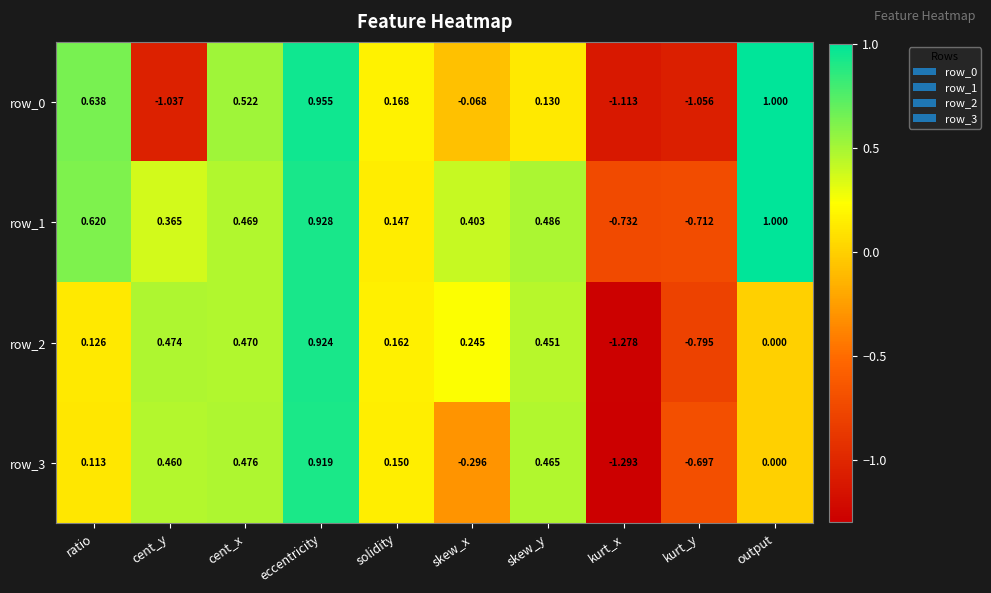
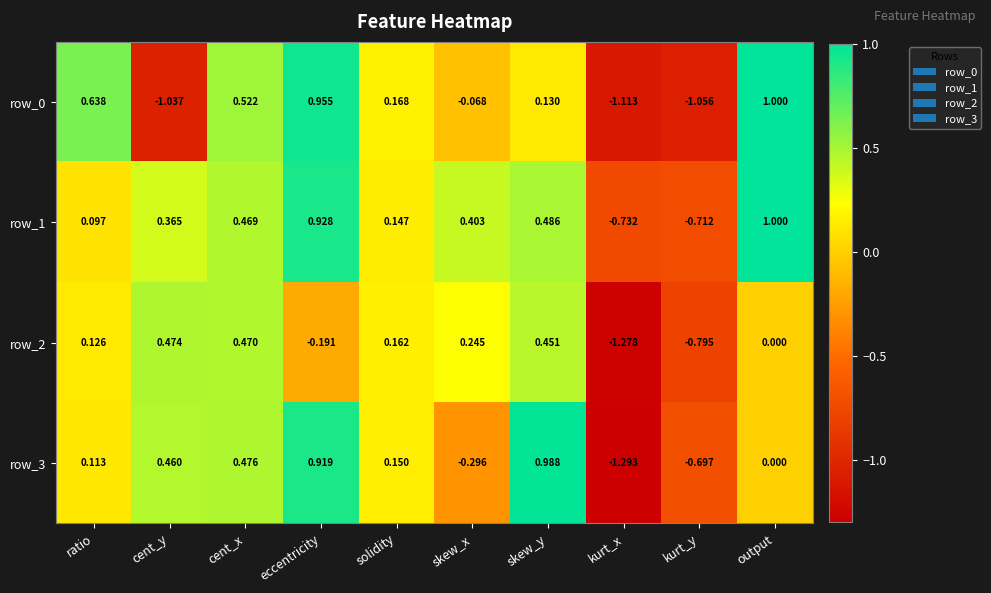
  {
    "row_0": {
      "ratio": 0.638,
      "cent_y": -1.037,
      "cent_x": 0.522,
      "eccentricity": 0.955,
      "solidity": 0.168,
      "skew_x": -0.068,
      "skew_y": 0.130,
      "kurt_x": -1.113,
      "kurt_y": -1.056,
      "output": 1.000
    },
    "row_1": {
-     "ratio": 0.620,
+     "ratio": 0.097,
      "cent_y": 0.365,
      "cent_x": 0.469,
      "eccentricity": 0.928,
      "solidity": 0.147,
      "skew_x": 0.403,
      "skew_y": 0.486,
      "kurt_x": -0.732,
      "kurt_y": -0.712,
      "output": 1.000
    },
    "row_2": {
      "ratio": 0.126,
      "cent_y": 0.474,
      "cent_x": 0.470,
-     "eccentricity": 0.924,
+     "eccentricity": -0.191,
      "solidity": 0.162,
      "skew_x": 0.245,
      "skew_y": 0.451,
      "kurt_x": -1.278,
      "kurt_y": -0.795,
      "output": 0.000
    },
    "row_3": {
      "ratio": 0.113,
      "cent_y": 0.460,
      "cent_x": 0.476,
      "eccentricity": 0.919,
      "solidity": 0.150,
      "skew_x": -0.296,
-     "skew_y": 0.465,
+     "skew_y": 0.988,
      "kurt_x": -1.293,
      "kurt_y": -0.697,
      "output": 0.000
    }
  }
